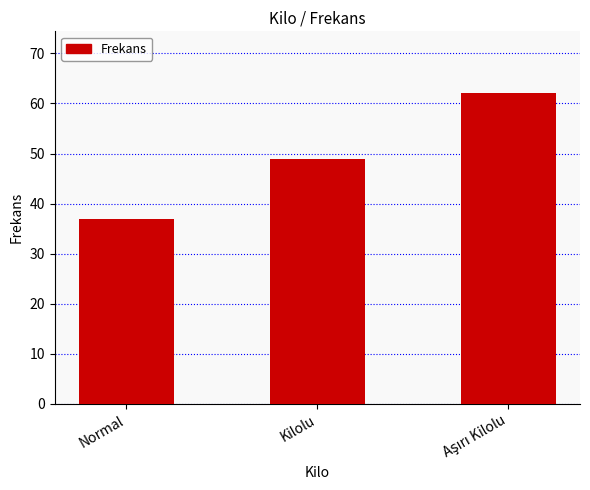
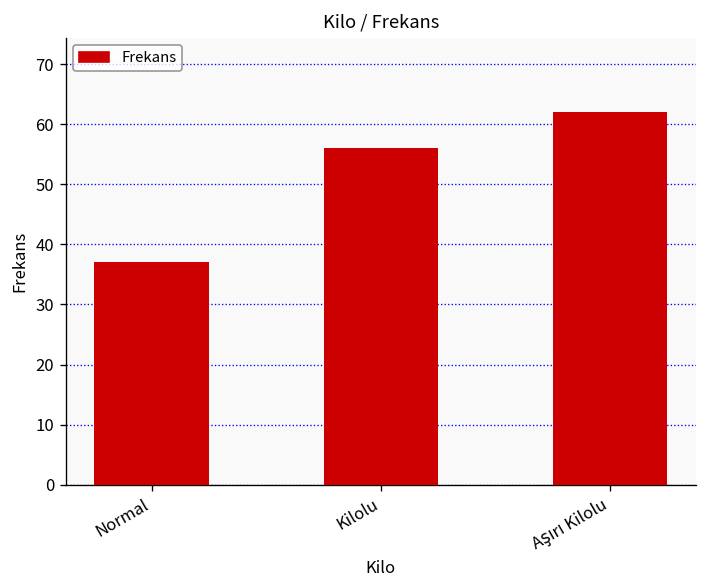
  {
    "Normal": 37,
-   "Kilolu": 49,
+   "Kilolu": 56,
    "Aşırı Kilolu": 62
  }
